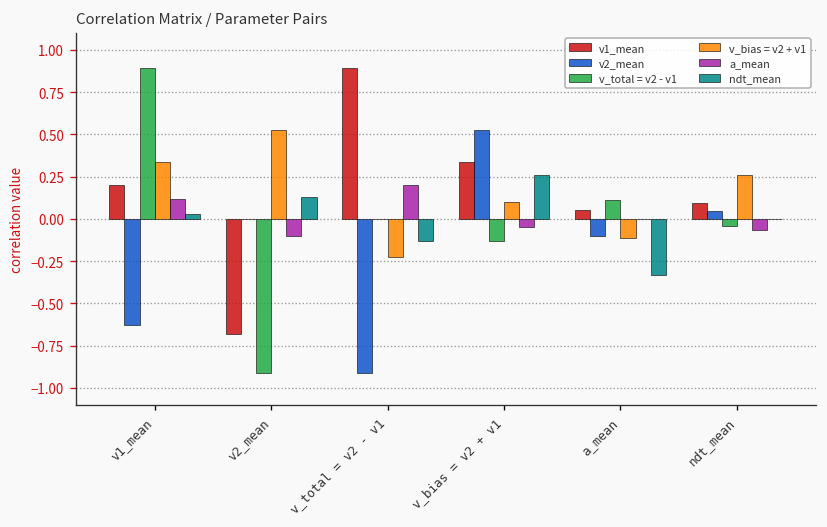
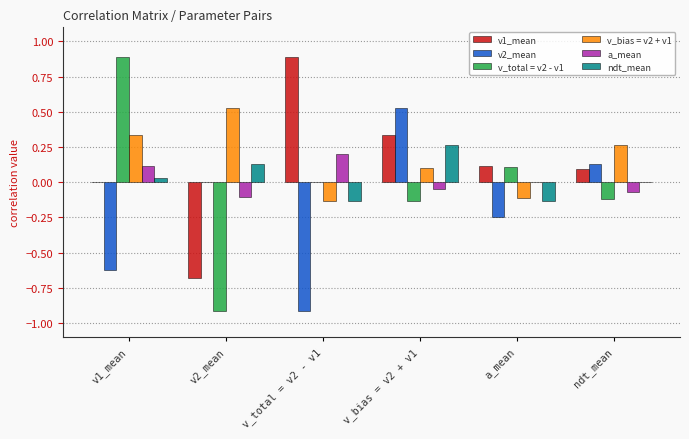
  {
    "v1_mean": {
-     "v1_mean": 0.2,
+     "v1_mean": 0.0,
      "v2_mean": -0.68,
      "v_total = v2 - v1": 0.89,
      "v_bias = v2 + v1": 0.33,
-     "a_mean": 0.05,
+     "a_mean": 0.12,
      "ndt_mean": 0.09
    },
    "v2_mean": {
      "v1_mean": -0.63,
      "v2_mean": 0.00,
      "v_total = v2 - v1": -0.91,
      "v_bias = v2 + v1": 0.53,
-     "a_mean": -0.10,
-     "ndt_mean": 0.05
+     "a_mean": -0.25,
+     "ndt_mean": 0.13
    },
    "v_total = v2 - v1": {
      "v1_mean": 0.89,
      "v2_mean": -0.91,
      "v_total = v2 - v1": 0.00,
      "v_bias = v2 + v1": -0.13,
      "a_mean": 0.11,
-     "ndt_mean": -0.04
+     "ndt_mean": -0.12
    },
    "v_bias = v2 + v1": {
      "v1_mean": 0.33,
      "v2_mean": 0.53,
-     "v_total = v2 - v1": -0.22,
+     "v_total = v2 - v1": -0.13,
      "v_bias = v2 + v1": 0.10,
      "a_mean": -0.11,
      "ndt_mean": 0.26
    },
    "a_mean": {
      "v1_mean": 0.12,
      "v2_mean": -0.10,
      "v_total = v2 - v1": 0.20,
      "v_bias = v2 + v1": -0.05,
      "a_mean": 0.00,
      "ndt_mean": -0.07
    },
    "ndt_mean": {
      "v1_mean": 0.03,
      "v2_mean": 0.13,
      "v_total = v2 - v1": -0.13,
      "v_bias = v2 + v1": 0.26,
-     "a_mean": -0.33,
+     "a_mean": -0.13,
      "ndt_mean": 0.00
    }
  }
